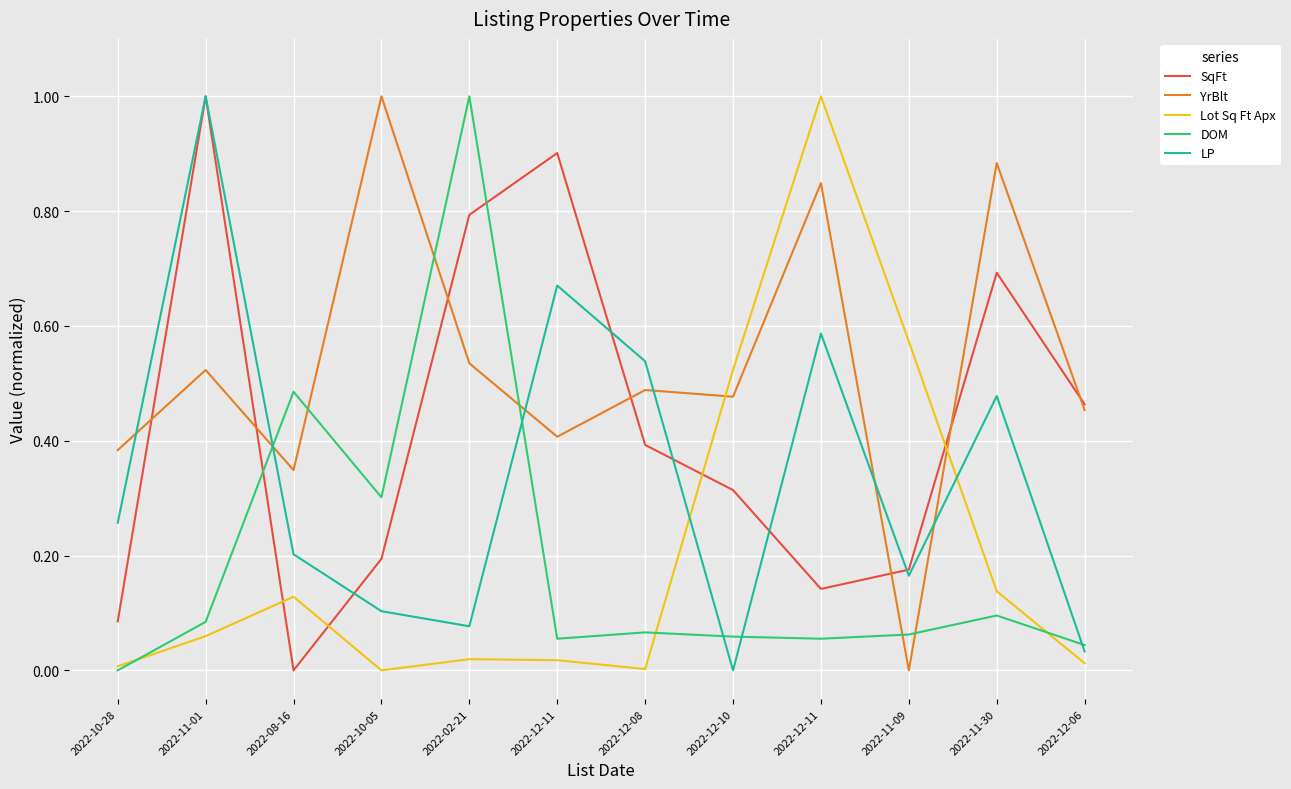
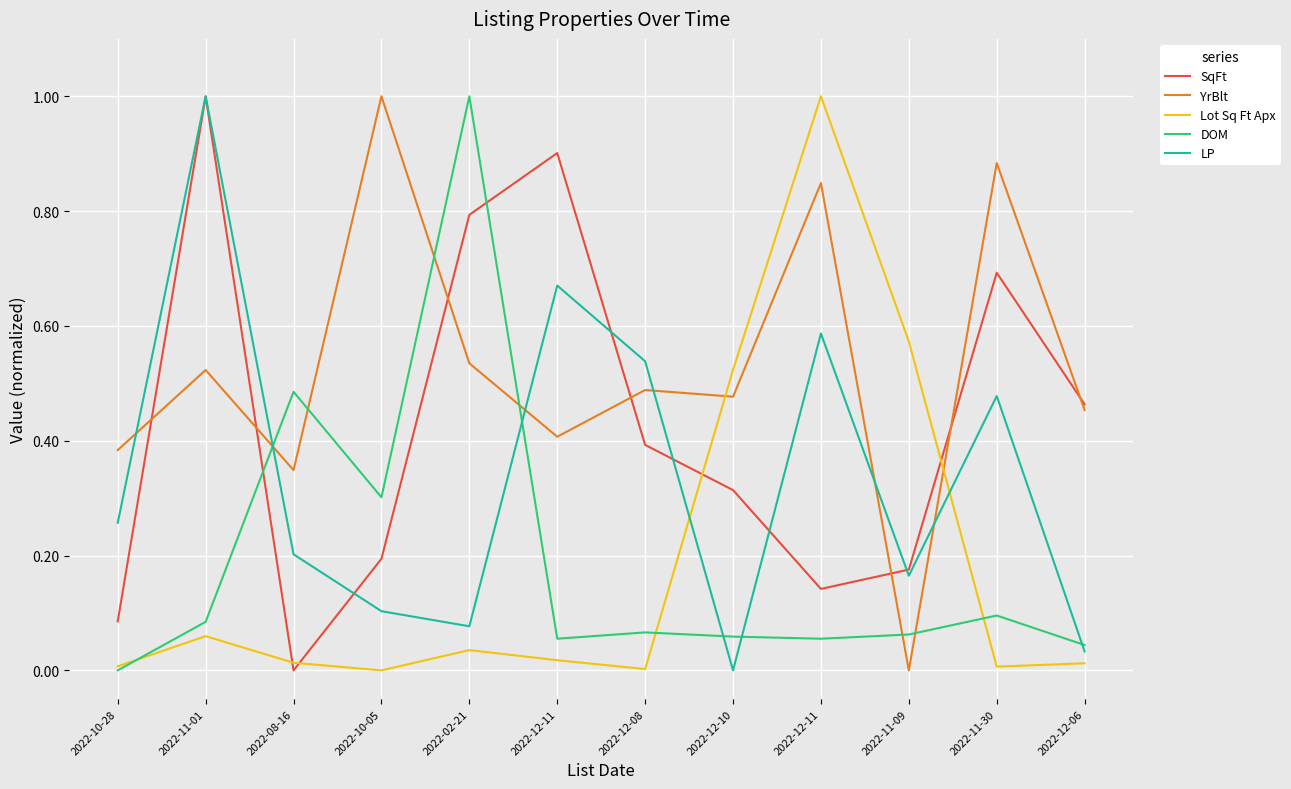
  {
    "Lot Sq Ft Apx": {
      "2022-10-28": 0.01,
      "2022-11-01": 0.06,
-     "2022-08-16": 0.13,
+     "2022-08-16": 0.01,
      "2022-10-05": 0.00,
-     "2022-02-21": 0.02,
+     "2022-02-21": 0.04,
      "2022-12-08": 0.00,
      "2022-12-10": 0.52,
      "2022-11-09": 0.57,
-     "2022-11-30": 0.14,
+     "2022-11-30": 0.01,
      "2022-12-06": 0.01
    }
  }
